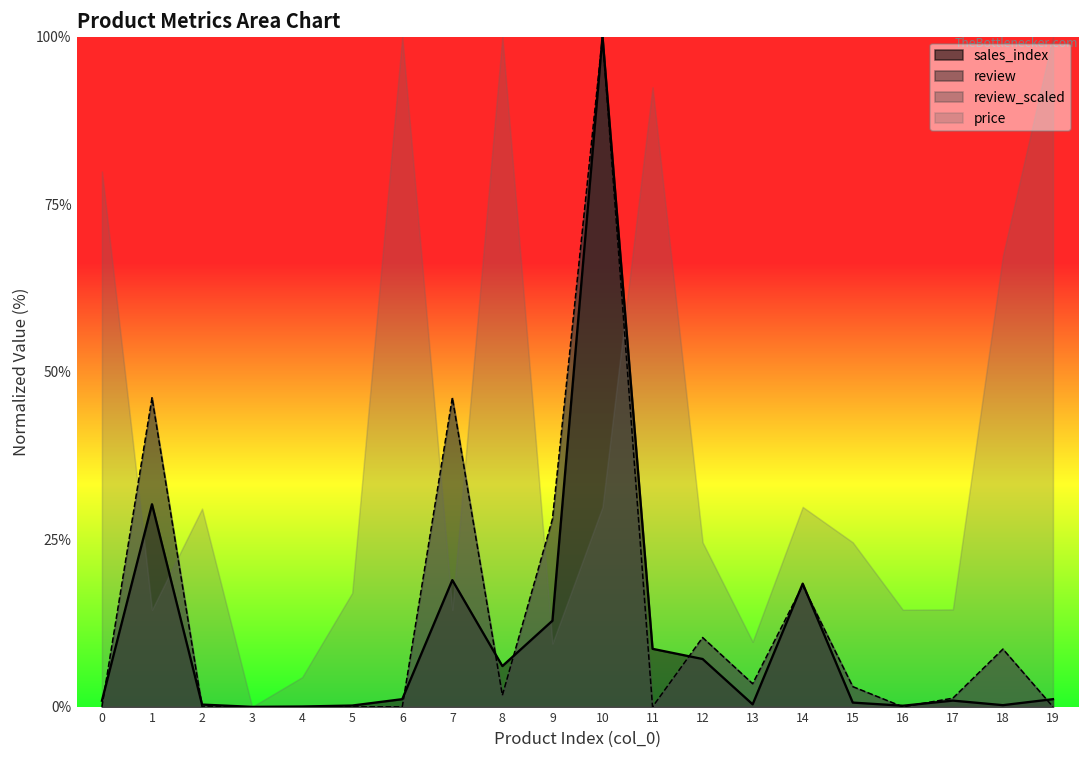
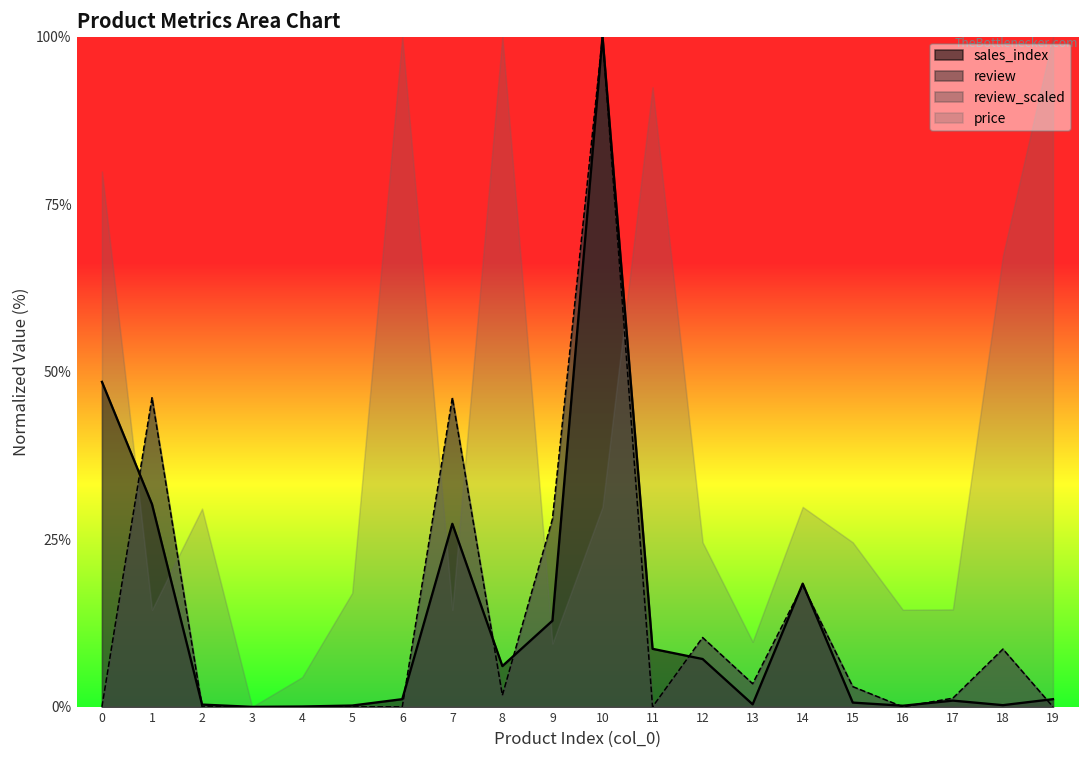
  {
    "sales_index": {
-     "0": "1%",
+     "0": "48%",
      "1": "30%",
      "6": "1%",
-     "7": "19%",
+     "7": "27%",
      "8": "6%",
      "9": "13%",
      "11": "9%",
      "12": "7%",
      "13": "0%",
      "15": "1%",
      "18": "0%",
      "19": "1%"
    }
  }
